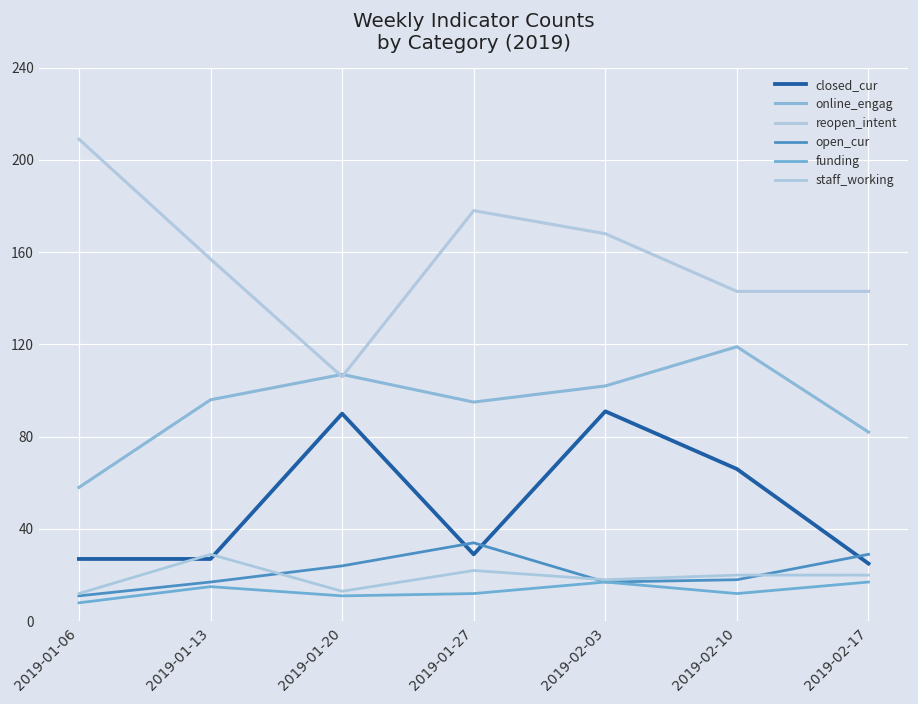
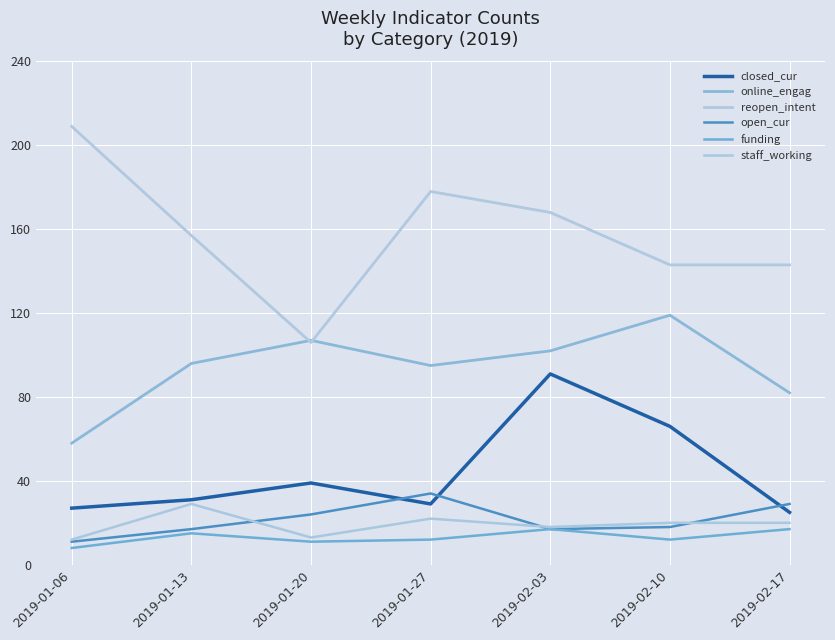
  {
    "closed_cur": {
      "2019-01-06": 27,
-     "2019-01-13": 27,
-     "2019-01-20": 90,
+     "2019-01-13": 31,
+     "2019-01-20": 39,
      "2019-01-27": 29,
      "2019-02-03": 91,
      "2019-02-10": 66,
      "2019-02-17": 25
    }
  }
